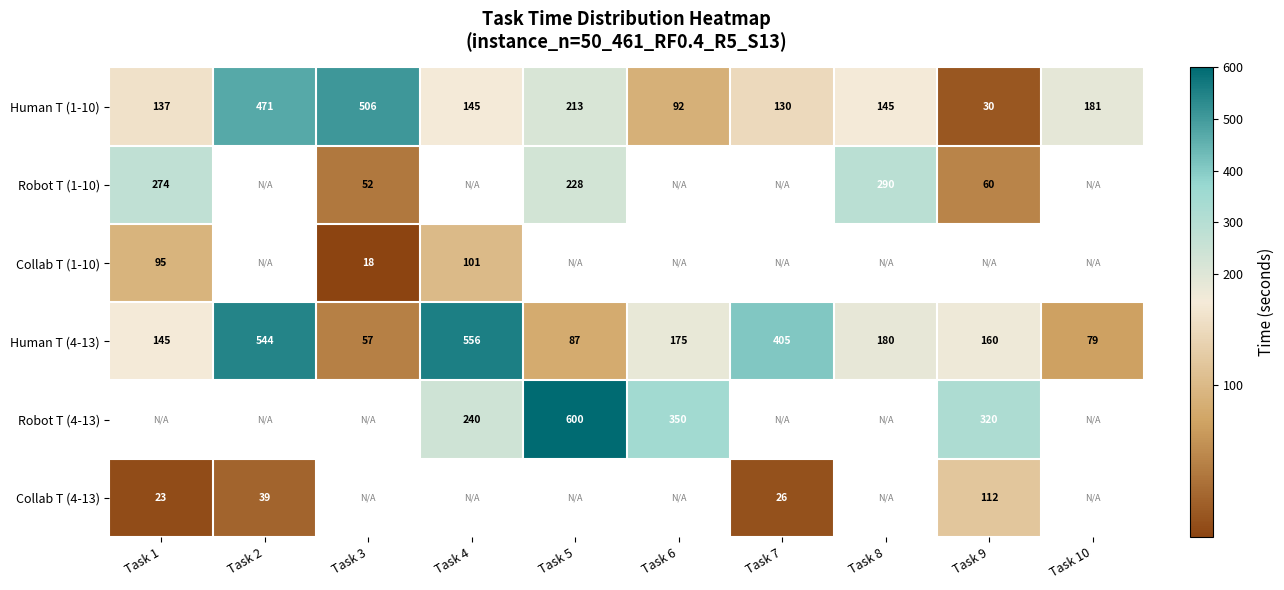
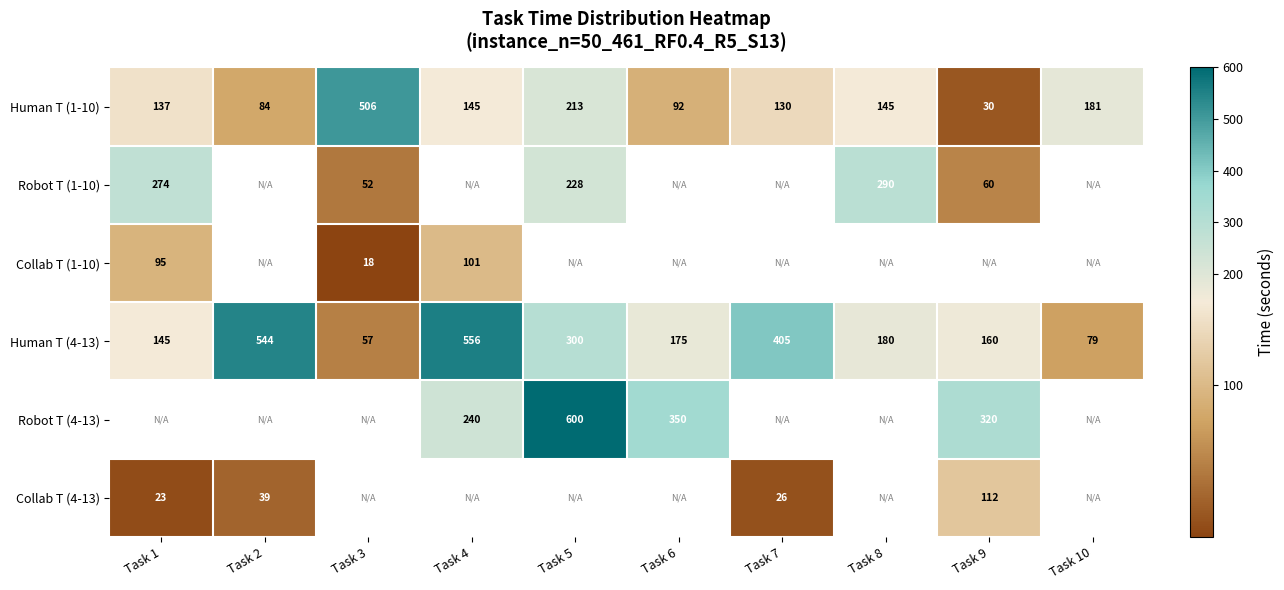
  {
    "Human T (1-10)": {
      "Task 1": 137,
-     "Task 2": 471,
+     "Task 2": 84,
      "Task 3": 506,
      "Task 4": 145,
      "Task 5": 213,
      "Task 6": 92,
      "Task 7": 130,
      "Task 8": 145,
      "Task 9": 30,
      "Task 10": 181
    },
    "Robot T (1-10)": {
      "Task 1": 274,
      "Task 3": 52,
      "Task 5": 228,
      "Task 8": 290,
      "Task 9": 60
    },
    "Collab T (1-10)": {
      "Task 1": 95,
      "Task 3": 18,
      "Task 4": 101
    },
    "Human T (4-13)": {
      "Task 1": 145,
      "Task 2": 544,
      "Task 3": 57,
      "Task 4": 556,
-     "Task 5": 87,
+     "Task 5": 300,
      "Task 6": 175,
      "Task 7": 405,
      "Task 8": 180,
      "Task 9": 160,
      "Task 10": 79
    },
    "Robot T (4-13)": {
      "Task 4": 240,
      "Task 5": 600,
      "Task 6": 350,
      "Task 9": 320
    },
    "Collab T (4-13)": {
      "Task 1": 23,
      "Task 2": 39,
      "Task 7": 26,
      "Task 9": 112
    }
  }
